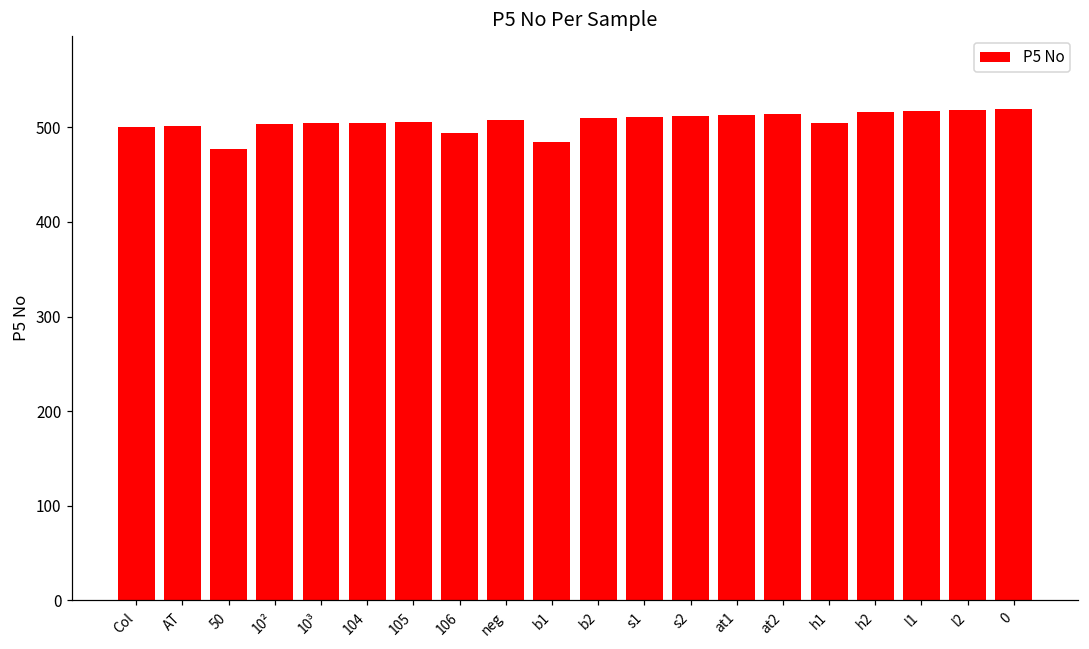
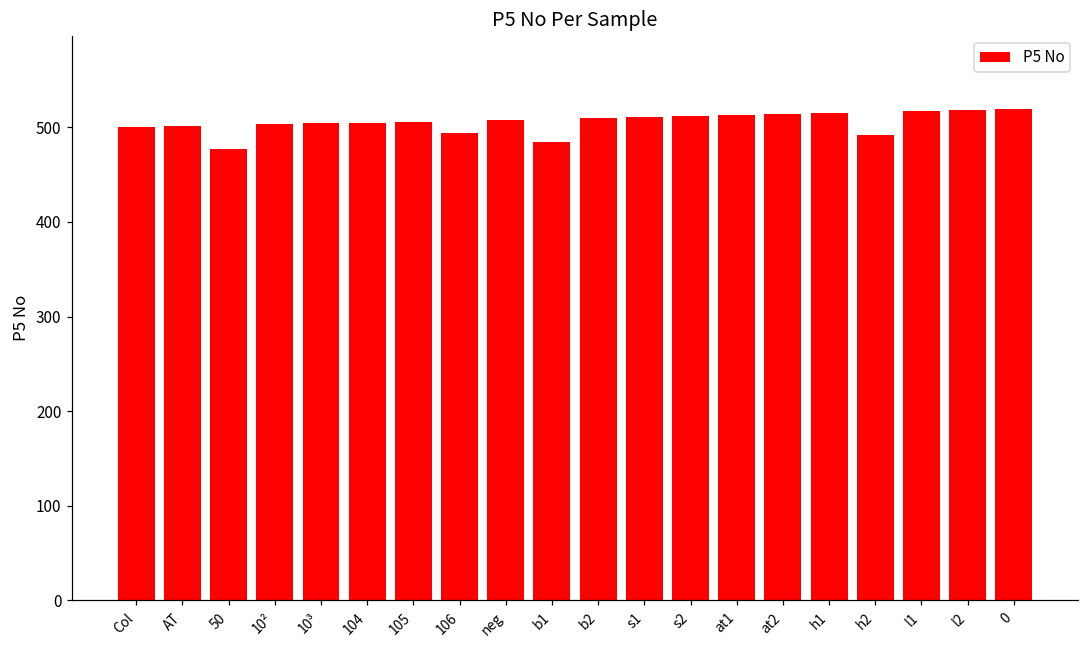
  {
    "Col": 500,
    "AT": 500,
    "50": 480,
    "10²": 500,
    "10³": 500,
    "104": 510,
    "105": 510,
    "106": 490,
    "neg": 510,
    "b1": 480,
    "b2": 510,
    "s1": 510,
    "s2": 510,
    "at1": 510,
    "at2": 510,
-   "h1": 510,
-   "h2": 520,
+   "h1": 520,
+   "h2": 490,
    "l1": 520,
    "l2": 520,
    "0": 520
  }
